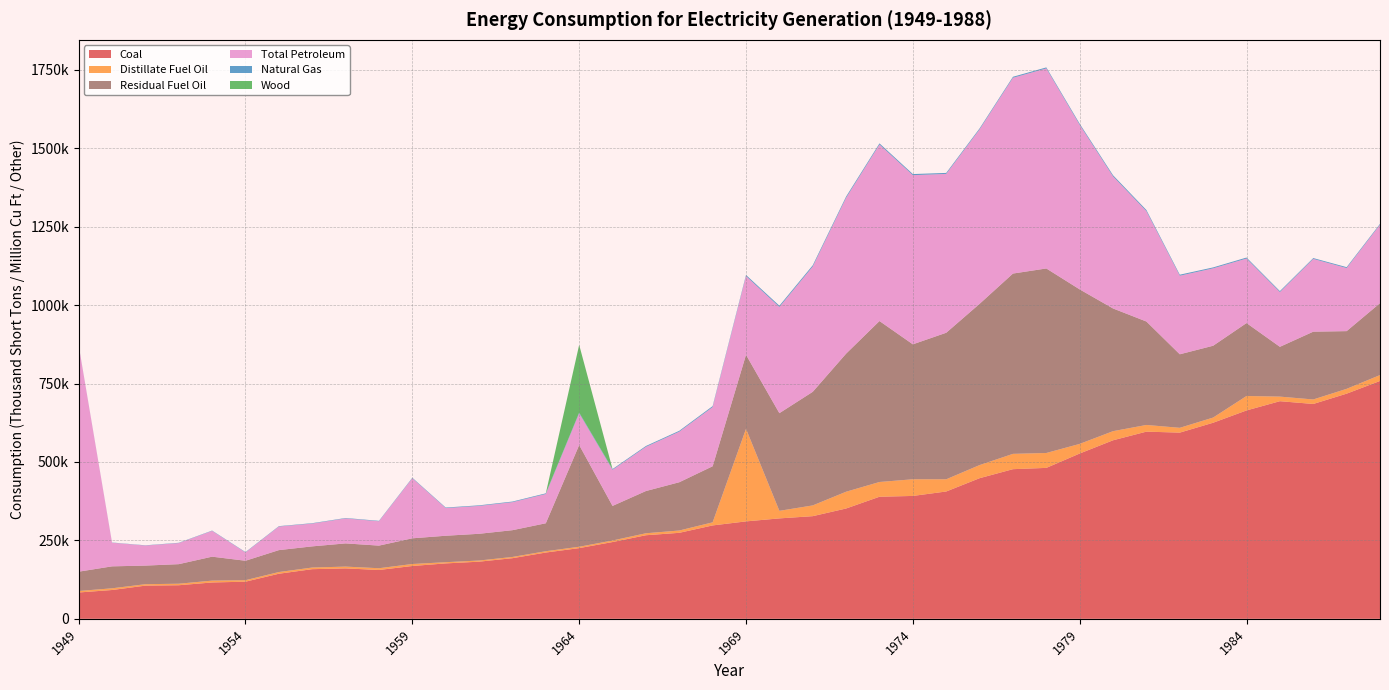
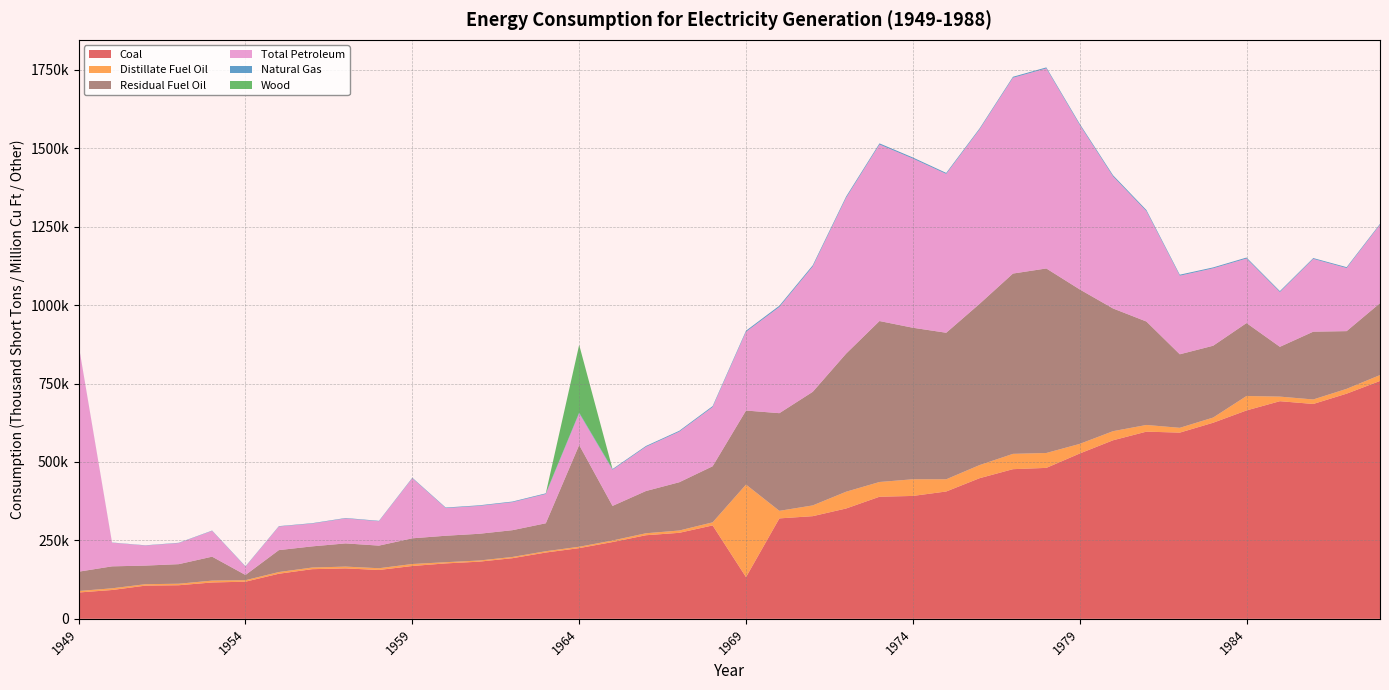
  {
    "Coal": {
-     "1969": 310000,
+     "1969": 130000,
      "1974": 390000,
      "1979": 530000,
      "1984": 660000
    },
    "Distillate Fuel Oil": {
      "1969": 300000,
      "1974": 50000,
      "1979": 30000,
      "1984": 50000
    },
    "Residual Fuel Oil": {
      "1949": 60000,
-     "1954": 60000,
+     "1954": 20000,
      "1959": 80000,
      "1964": 320000,
      "1969": 240000,
-     "1974": 430000,
+     "1974": 480000,
      "1979": 490000,
      "1984": 230000
    },
    "Wood": {
      "1964": 220000
    }
  }
